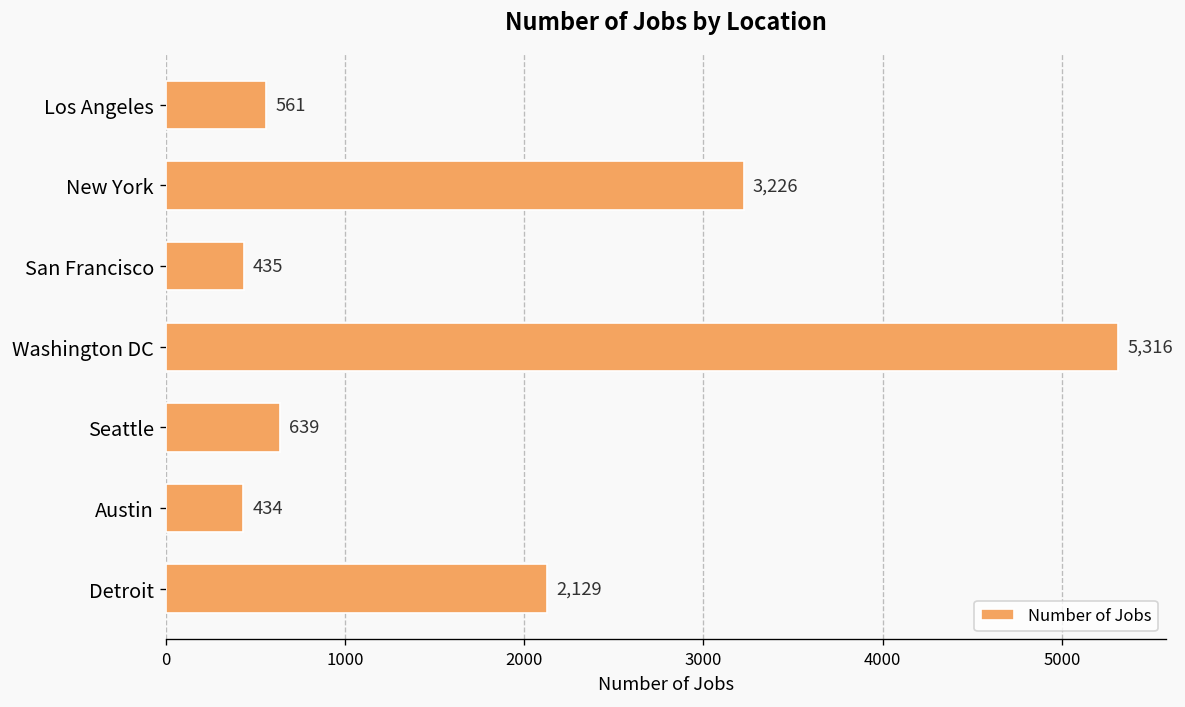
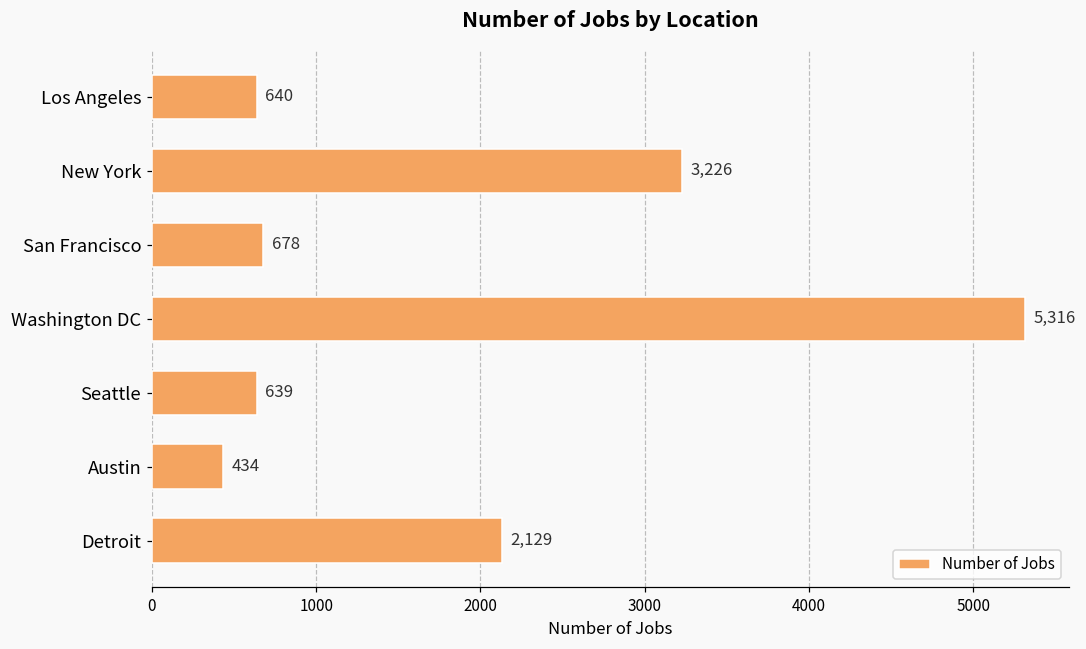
  {
-   "Los Angeles": "561",
+   "Los Angeles": "640",
    "New York": "3,226",
-   "San Francisco": "435",
+   "San Francisco": "678",
    "Washington DC": "5,316",
    "Seattle": "639",
    "Austin": "434",
    "Detroit": "2,129"
  }
